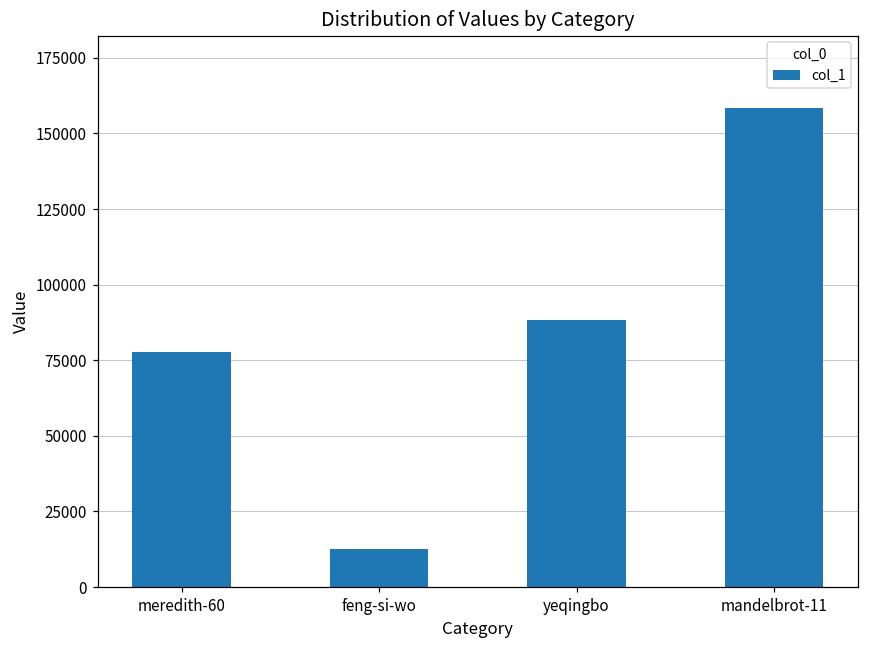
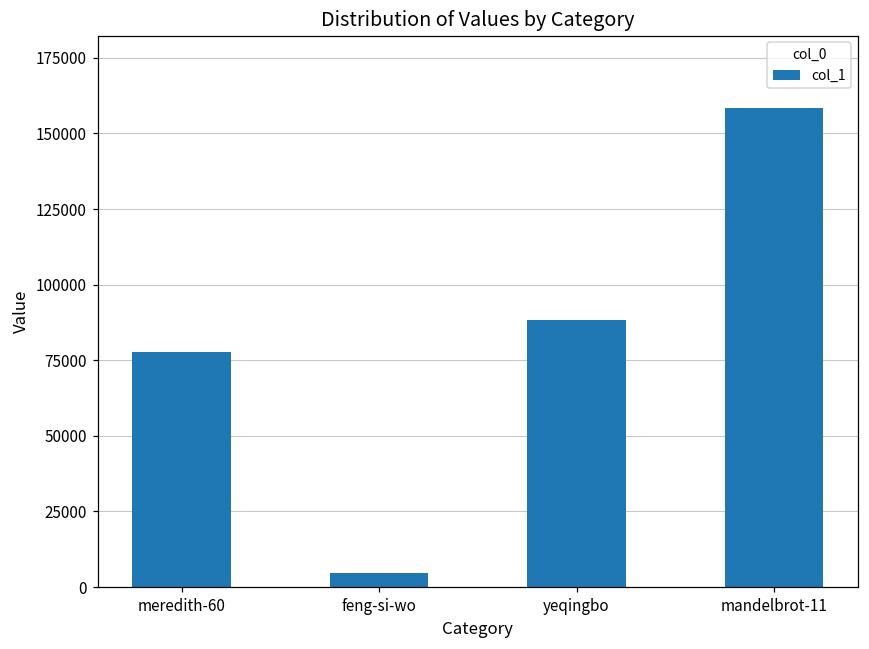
  {
    "meredith-60": 78000,
-   "feng-si-wo": 13000,
+   "feng-si-wo": 5000,
    "yeqingbo": 88000,
    "mandelbrot-11": 159000
  }
